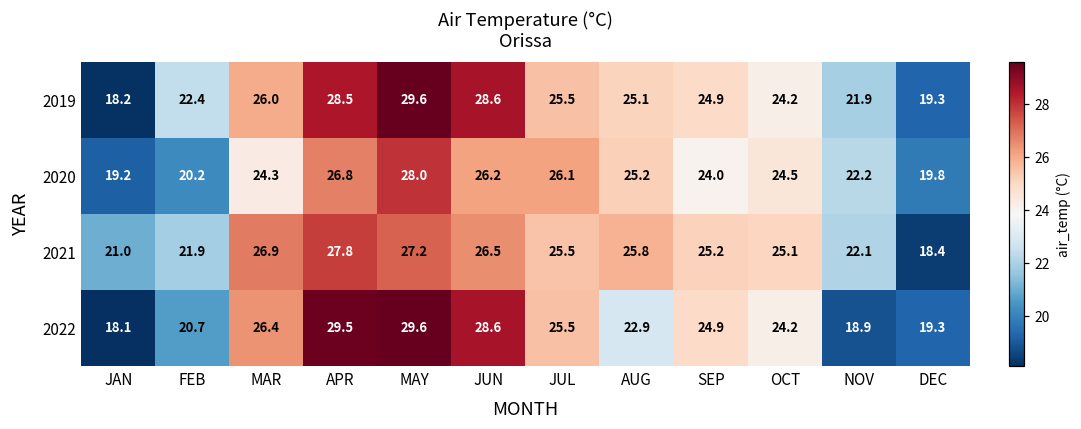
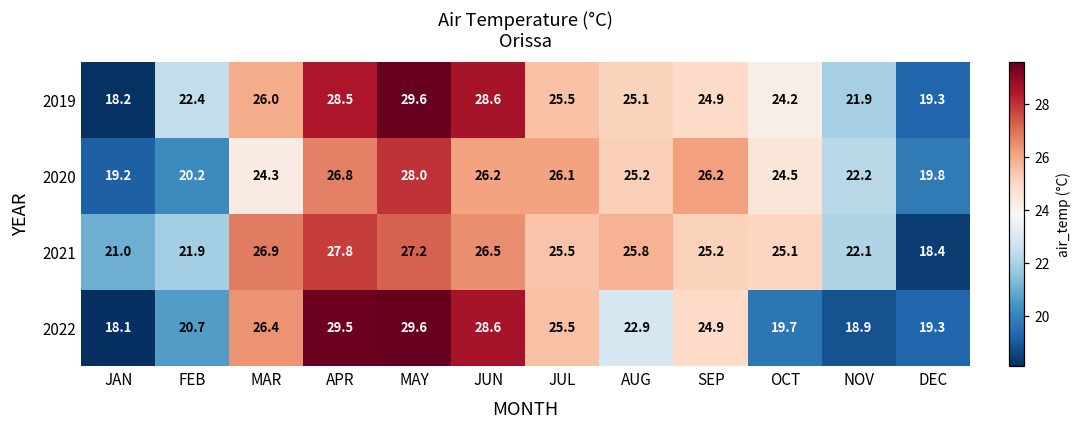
  {
    "2019": {
      "JAN": 18.2,
      "FEB": 22.4,
      "MAR": 26.0,
      "APR": 28.5,
      "MAY": 29.6,
      "JUN": 28.6,
      "JUL": 25.5,
      "AUG": 25.1,
      "SEP": 24.9,
      "OCT": 24.2,
      "NOV": 21.9,
      "DEC": 19.3
    },
    "2020": {
      "JAN": 19.2,
      "FEB": 20.2,
      "MAR": 24.3,
      "APR": 26.8,
      "MAY": 28.0,
      "JUN": 26.2,
      "JUL": 26.1,
      "AUG": 25.2,
-     "SEP": 24.0,
+     "SEP": 26.2,
      "OCT": 24.5,
      "NOV": 22.2,
      "DEC": 19.8
    },
    "2021": {
      "JAN": 21.0,
      "FEB": 21.9,
      "MAR": 26.9,
      "APR": 27.8,
      "MAY": 27.2,
      "JUN": 26.5,
      "JUL": 25.5,
      "AUG": 25.8,
      "SEP": 25.2,
      "OCT": 25.1,
      "NOV": 22.1,
      "DEC": 18.4
    },
    "2022": {
      "JAN": 18.1,
      "FEB": 20.7,
      "MAR": 26.4,
      "APR": 29.5,
      "MAY": 29.6,
      "JUN": 28.6,
      "JUL": 25.5,
      "AUG": 22.9,
      "SEP": 24.9,
-     "OCT": 24.2,
+     "OCT": 19.7,
      "NOV": 18.9,
      "DEC": 19.3
    }
  }
